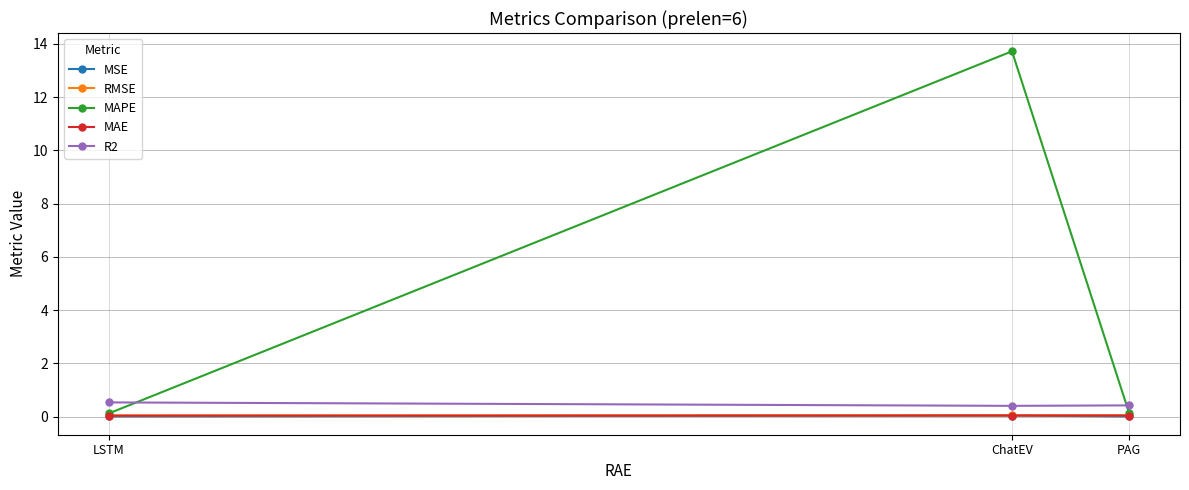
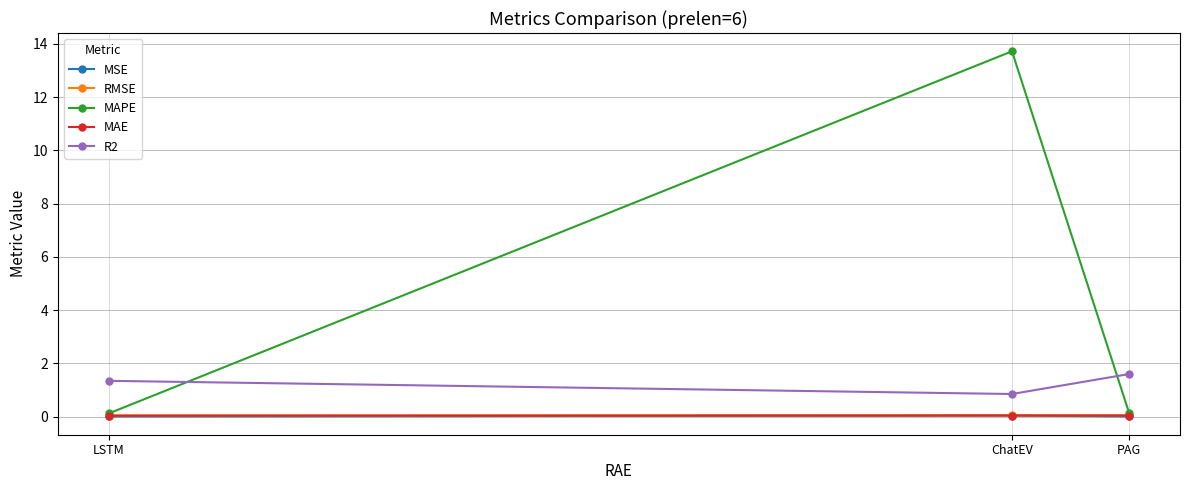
  {
    "MAPE": {
      "ChatEV": 13.7,
      "PAG": 0.1
    },
    "R2": {
-     "LSTM": 0.5,
-     "ChatEV": 0.4,
-     "PAG": 0.4
+     "LSTM": 1.3,
+     "ChatEV": 0.8,
+     "PAG": 1.6
    }
  }
